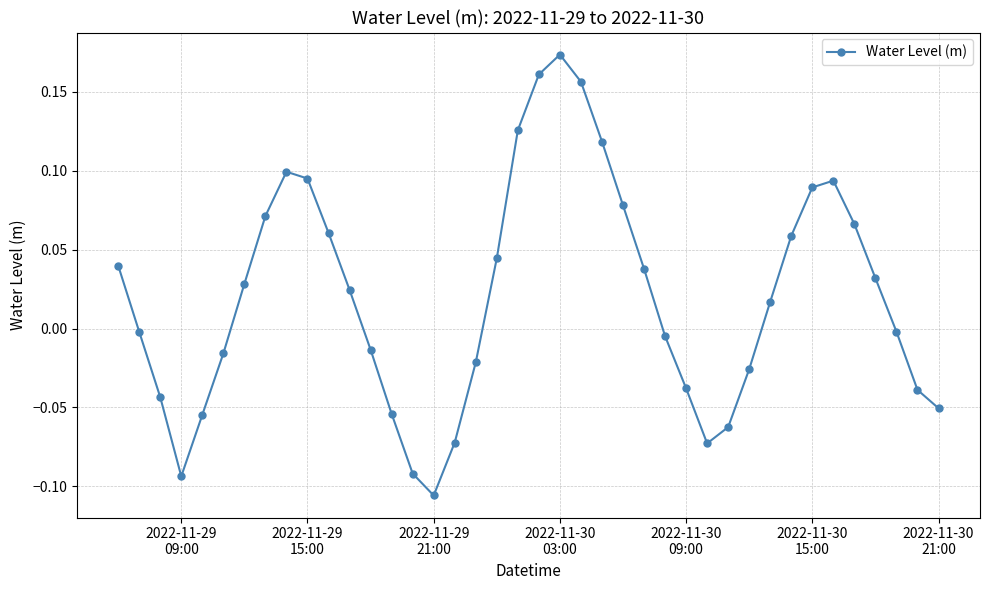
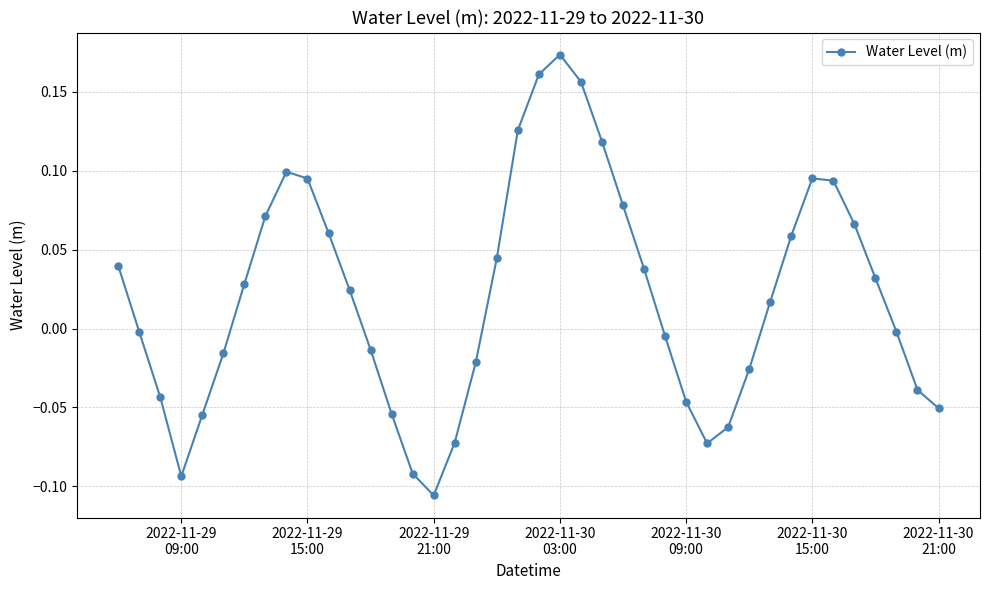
  {
    "2022-11-29 09:00": -0.094,
    "2022-11-29 15:00": 0.095,
    "2022-11-29 21:00": -0.106,
    "2022-11-30 03:00": 0.174,
-   "2022-11-30 09:00": -0.038,
-   "2022-11-30 15:00": 0.089,
+   "2022-11-30 09:00": -0.046,
+   "2022-11-30 15:00": 0.095,
    "2022-11-30 21:00": -0.051
  }
